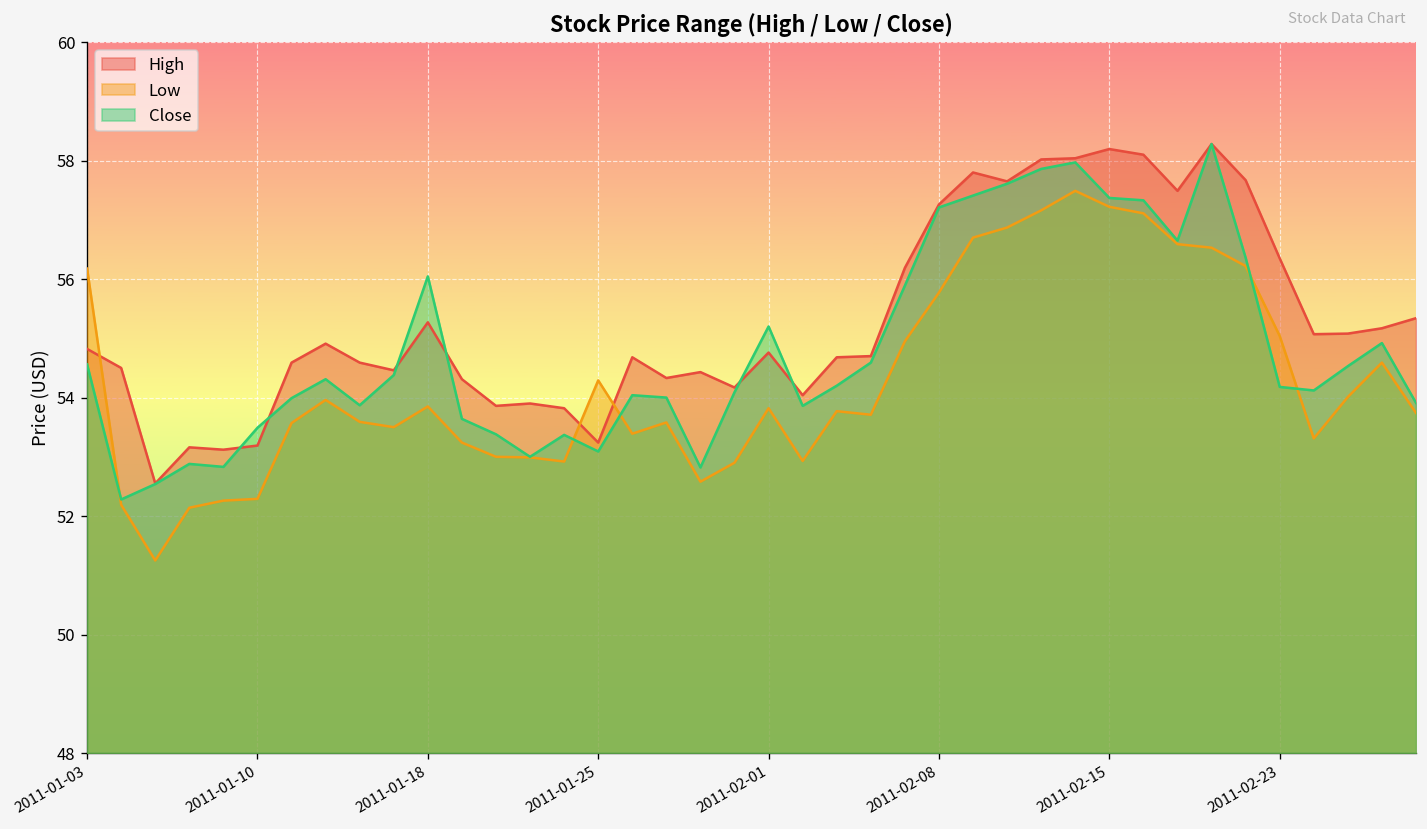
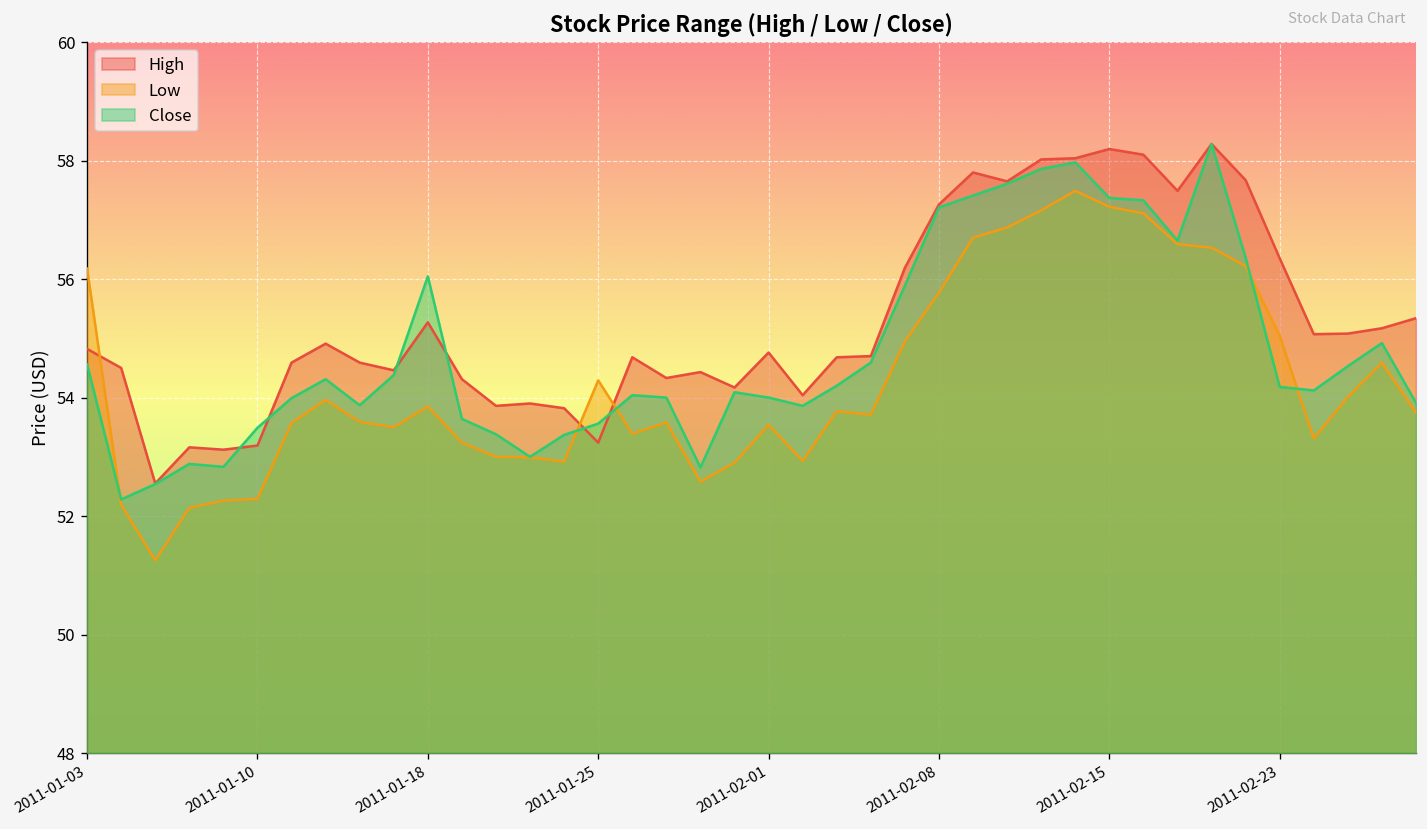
  {
    "High": {
      "2011-01-03": 54.8,
      "2011-01-10": 53.2,
      "2011-01-18": 55.3,
      "2011-01-25": 53.2,
      "2011-02-01": 54.8,
      "2011-02-15": 58.2,
      "2011-02-23": 56.3
    },
    "Low": {
      "2011-01-03": 56.2,
      "2011-01-10": 52.3,
      "2011-01-18": 53.8,
      "2011-01-25": 54.3,
-     "2011-02-01": 53.8,
+     "2011-02-01": 53.5,
      "2011-02-08": 55.8,
      "2011-02-15": 57.2,
      "2011-02-23": 55.0
    },
    "Close": {
      "2011-01-03": 54.6,
      "2011-01-10": 53.5,
      "2011-01-18": 56.0,
-     "2011-01-25": 53.1,
-     "2011-02-01": 55.2,
+     "2011-01-25": 53.6,
+     "2011-02-01": 54.0,
      "2011-02-15": 57.4,
      "2011-02-23": 54.2
    }
  }
